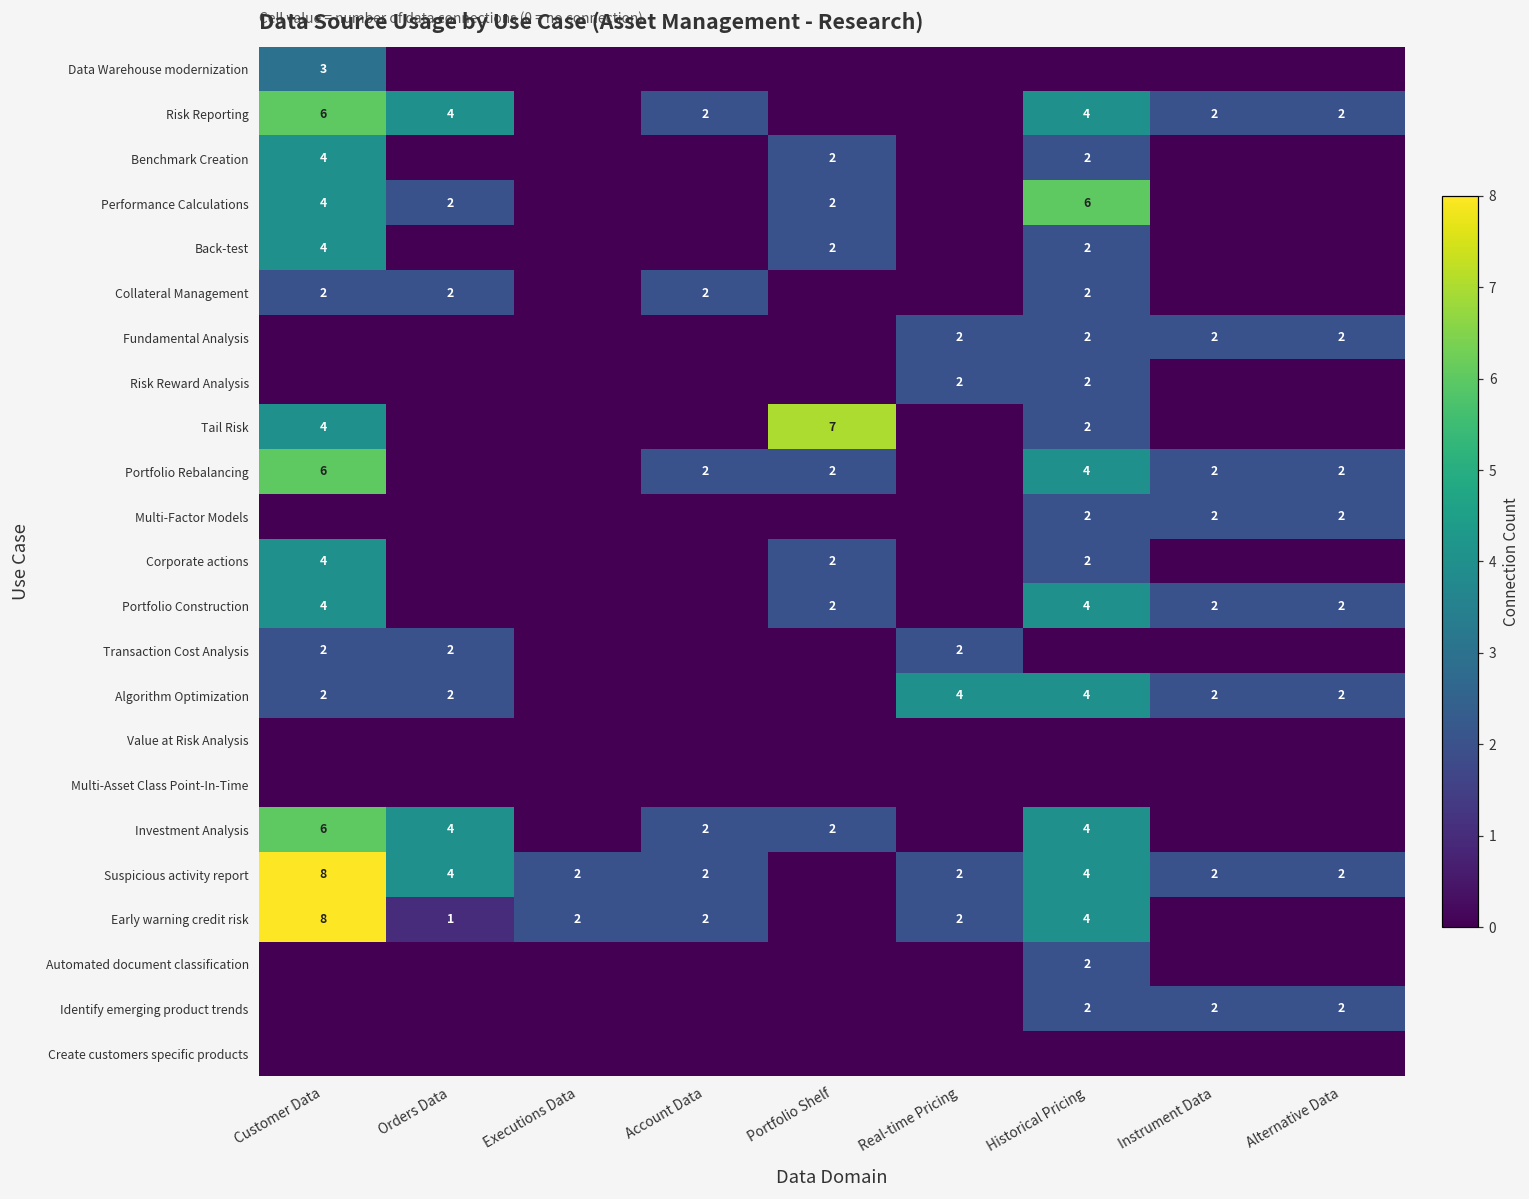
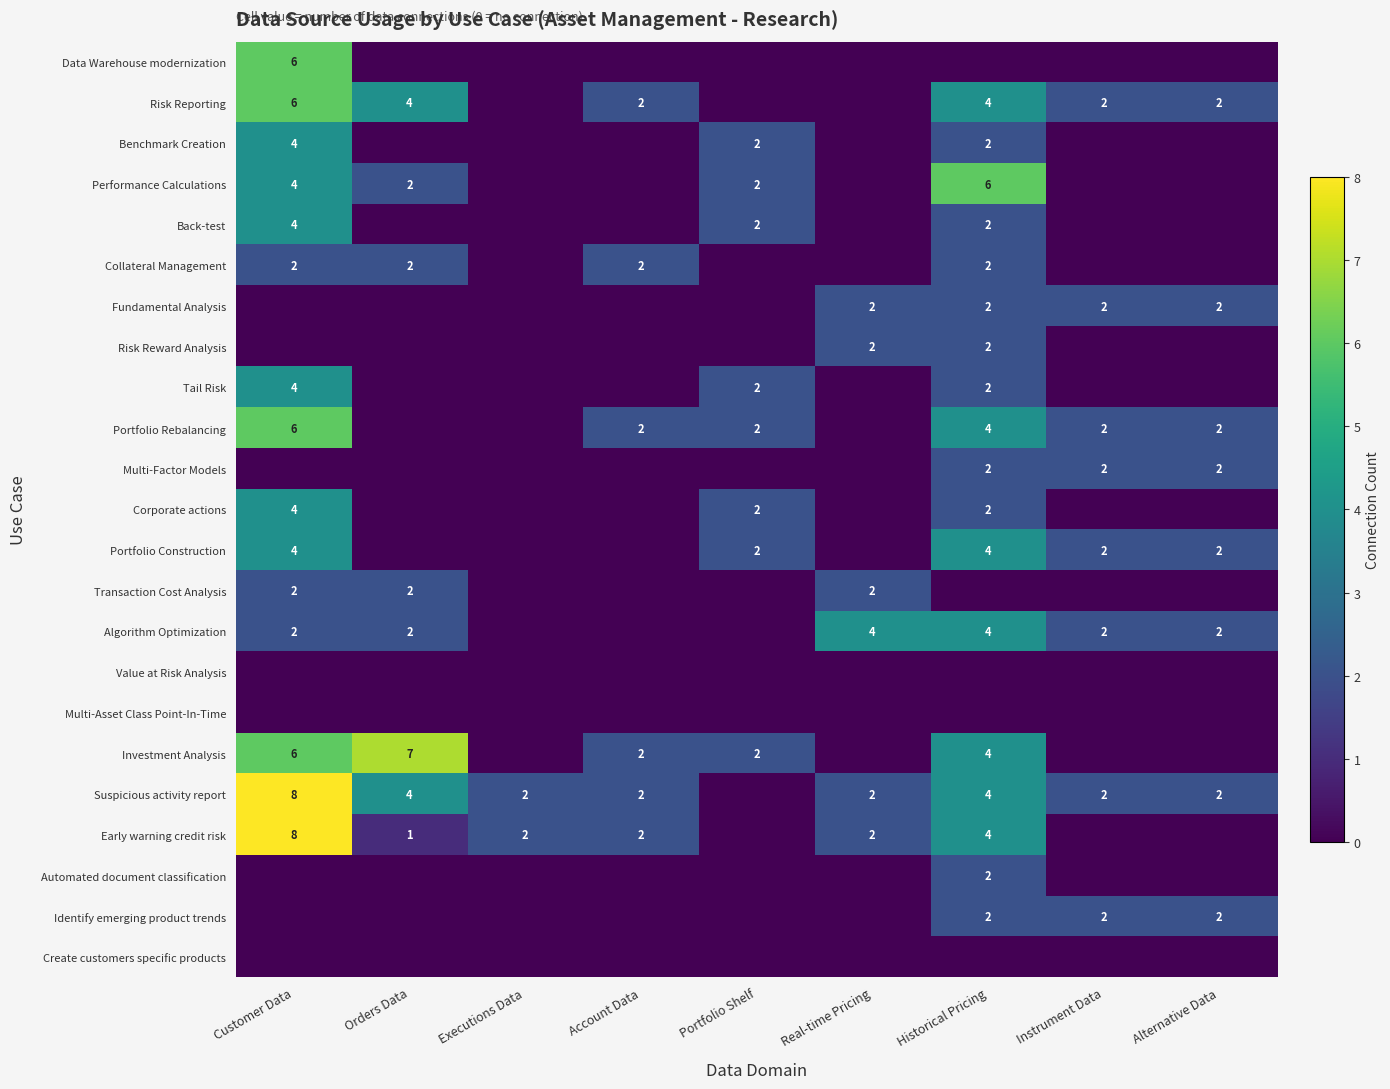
  {
    "Data Warehouse modernization": {
-     "Customer Data": 3
+     "Customer Data": 6
    },
    "Risk Reporting": {
      "Customer Data": 6,
      "Orders Data": 4,
      "Account Data": 2,
      "Historical Pricing": 4,
      "Instrument Data": 2,
      "Alternative Data": 2
    },
    "Benchmark Creation": {
      "Customer Data": 4,
      "Portfolio Shelf": 2,
      "Historical Pricing": 2
    },
    "Performance Calculations": {
      "Customer Data": 4,
      "Orders Data": 2,
      "Portfolio Shelf": 2,
      "Historical Pricing": 6
    },
    "Back-test": {
      "Customer Data": 4,
      "Portfolio Shelf": 2,
      "Historical Pricing": 2
    },
    "Collateral Management": {
      "Customer Data": 2,
      "Orders Data": 2,
      "Account Data": 2,
      "Historical Pricing": 2
    },
    "Fundamental Analysis": {
      "Real-time Pricing": 2,
      "Historical Pricing": 2,
      "Instrument Data": 2,
      "Alternative Data": 2
    },
    "Risk Reward Analysis": {
      "Real-time Pricing": 2,
      "Historical Pricing": 2
    },
    "Tail Risk": {
      "Customer Data": 4,
-     "Portfolio Shelf": 7,
+     "Portfolio Shelf": 2,
      "Historical Pricing": 2
    },
    "Portfolio Rebalancing": {
      "Customer Data": 6,
      "Account Data": 2,
      "Portfolio Shelf": 2,
      "Historical Pricing": 4,
      "Instrument Data": 2,
      "Alternative Data": 2
    },
    "Multi-Factor Models": {
      "Historical Pricing": 2,
      "Instrument Data": 2,
      "Alternative Data": 2
    },
    "Corporate actions": {
      "Customer Data": 4,
      "Portfolio Shelf": 2,
      "Historical Pricing": 2
    },
    "Portfolio Construction": {
      "Customer Data": 4,
      "Portfolio Shelf": 2,
      "Historical Pricing": 4,
      "Instrument Data": 2,
      "Alternative Data": 2
    },
    "Transaction Cost Analysis": {
      "Customer Data": 2,
      "Orders Data": 2,
      "Real-time Pricing": 2
    },
    "Algorithm Optimization": {
      "Customer Data": 2,
      "Orders Data": 2,
      "Real-time Pricing": 4,
      "Historical Pricing": 4,
      "Instrument Data": 2,
      "Alternative Data": 2
    },
    "Investment Analysis": {
      "Customer Data": 6,
-     "Orders Data": 4,
+     "Orders Data": 7,
      "Account Data": 2,
      "Portfolio Shelf": 2,
      "Historical Pricing": 4
    },
    "Suspicious activity report": {
      "Customer Data": 8,
      "Orders Data": 4,
      "Executions Data": 2,
      "Account Data": 2,
      "Real-time Pricing": 2,
      "Historical Pricing": 4,
      "Instrument Data": 2,
      "Alternative Data": 2
    },
    "Early warning credit risk": {
      "Customer Data": 8,
      "Orders Data": 1,
      "Executions Data": 2,
      "Account Data": 2,
      "Real-time Pricing": 2,
      "Historical Pricing": 4
    },
    "Automated document classification": {
      "Historical Pricing": 2
    },
    "Identify emerging product trends": {
      "Historical Pricing": 2,
      "Instrument Data": 2,
      "Alternative Data": 2
    }
  }
